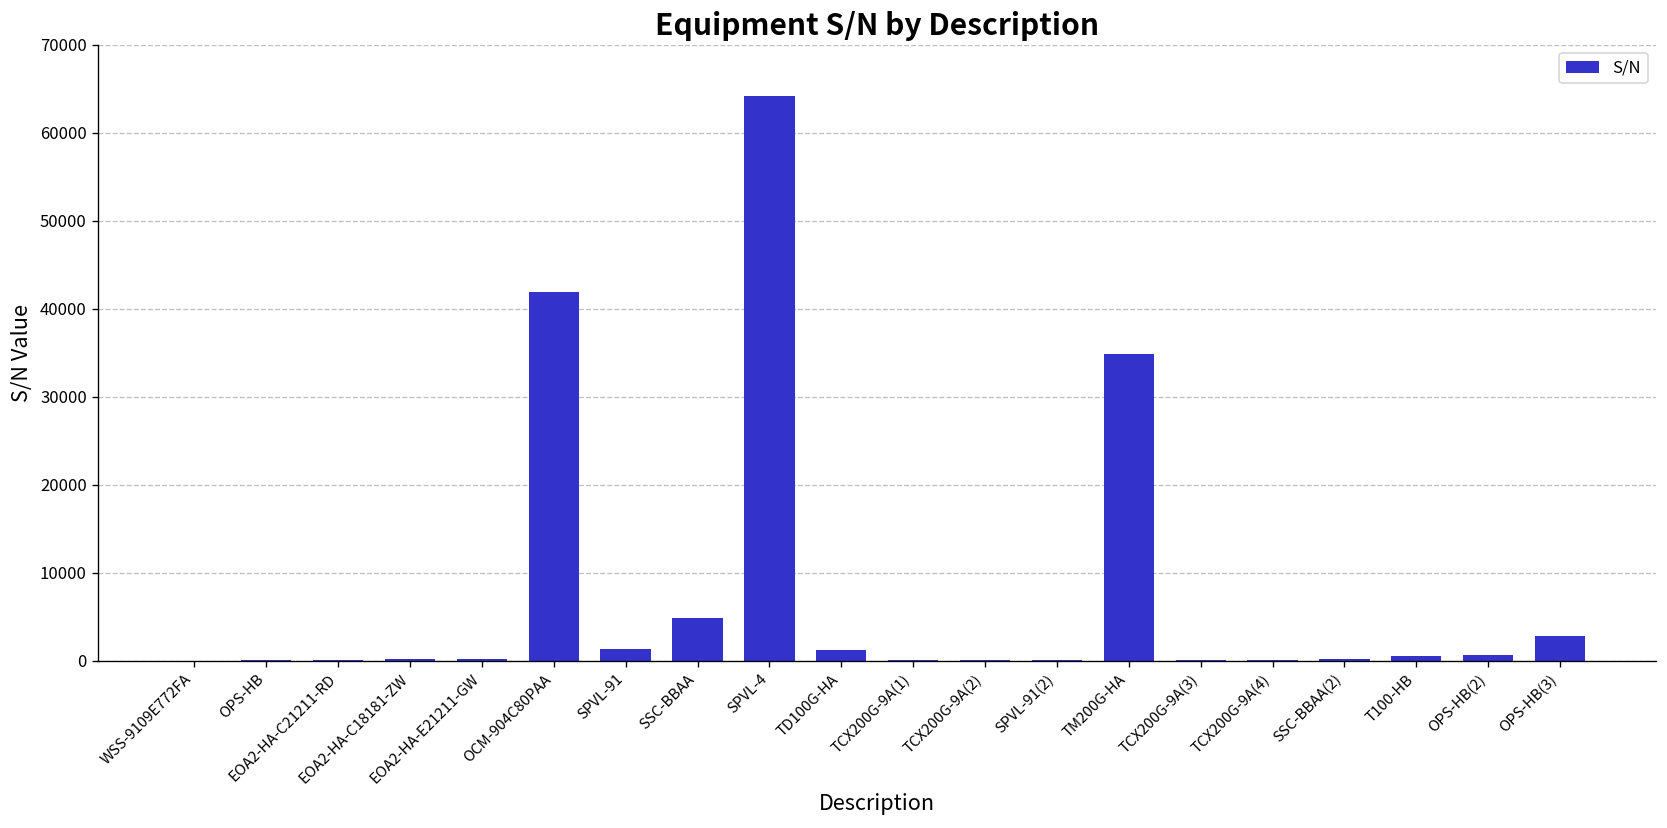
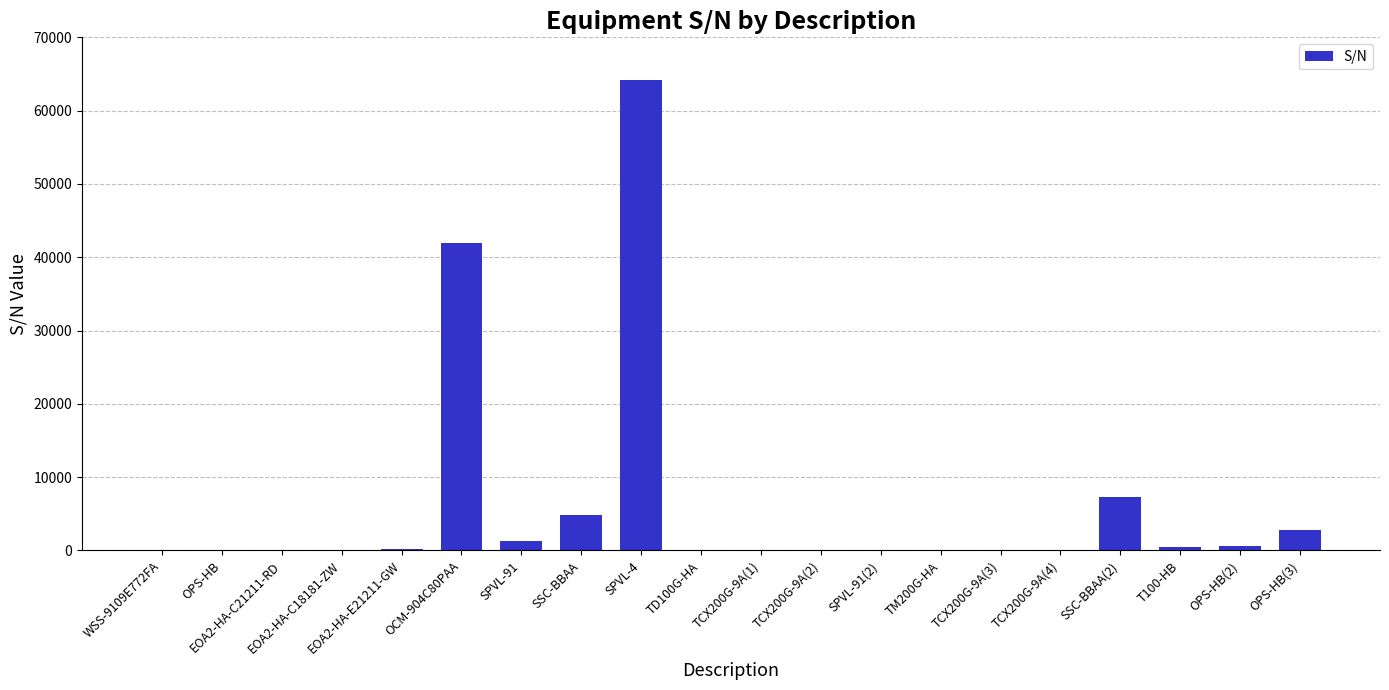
  {
    "OCM-904C80PAA": 42000,
    "SPVL-91": 1000,
    "SSC-BBAA": 5000,
    "SPVL-4": 64000,
-   "TD100G-HA": 1000,
-   "TM200G-HA": 35000,
-   "SSC-BBAA(2)": 0,
+   "TD100G-HA": 0,
+   "TM200G-HA": 0,
+   "SSC-BBAA(2)": 7000,
    "T100-HB": 1000,
    "OPS-HB(2)": 1000,
    "OPS-HB(3)": 3000
  }
